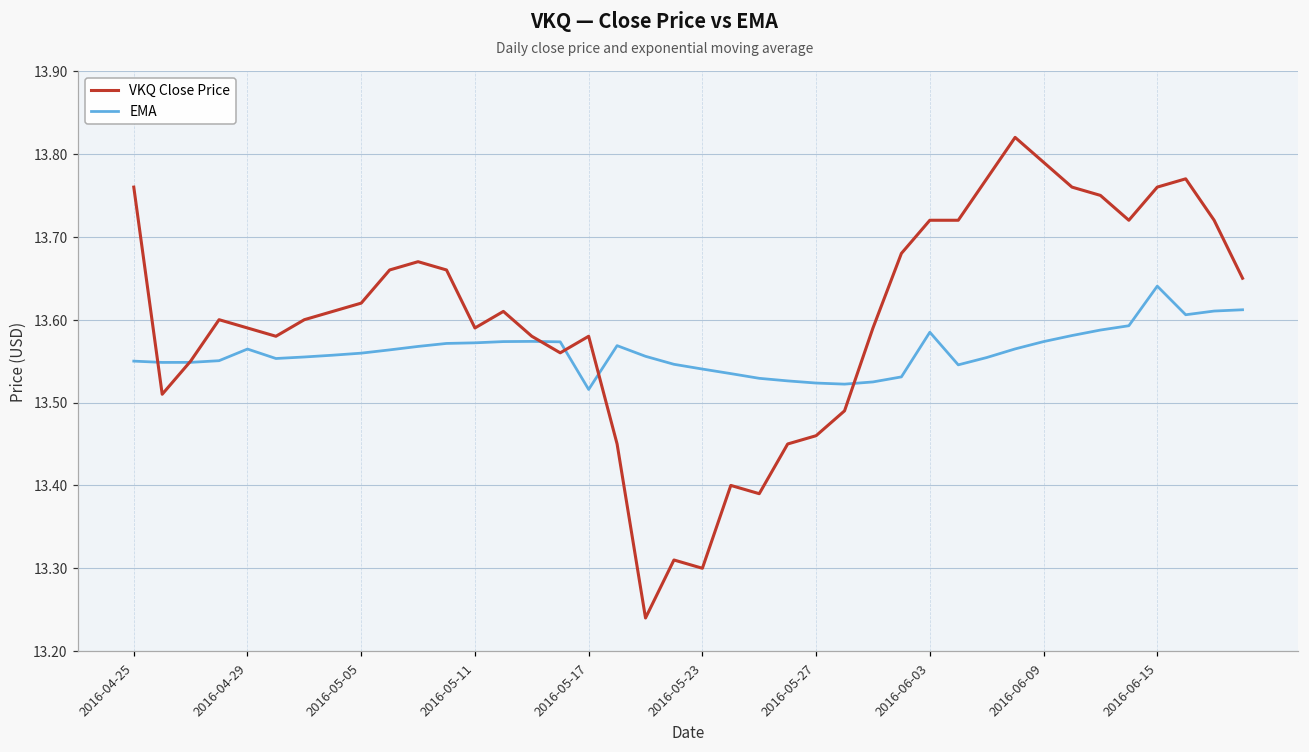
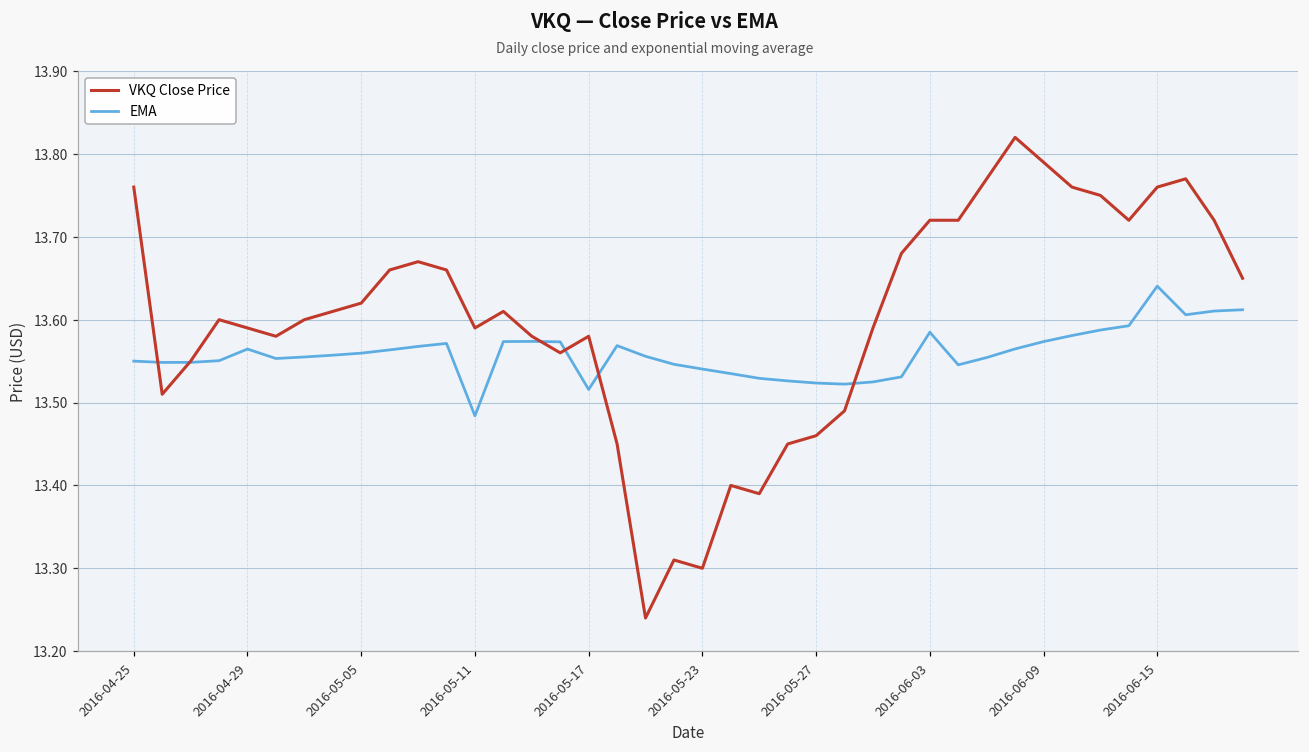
  {
    "VKQ Close Price": {
      "2016-04-25": 13.76,
      "2016-04-29": 13.59,
      "2016-05-05": 13.62,
      "2016-05-11": 13.59,
      "2016-05-17": 13.58,
      "2016-05-23": 13.30,
      "2016-05-27": 13.46,
      "2016-06-03": 13.72,
      "2016-06-09": 13.79,
      "2016-06-15": 13.76
    },
    "EMA": {
      "2016-04-25": 13.55,
      "2016-04-29": 13.56,
      "2016-05-05": 13.56,
-     "2016-05-11": 13.57,
+     "2016-05-11": 13.48,
      "2016-05-17": 13.52,
      "2016-05-23": 13.54,
      "2016-05-27": 13.52,
      "2016-06-03": 13.58,
      "2016-06-09": 13.57,
      "2016-06-15": 13.64
    }
  }
